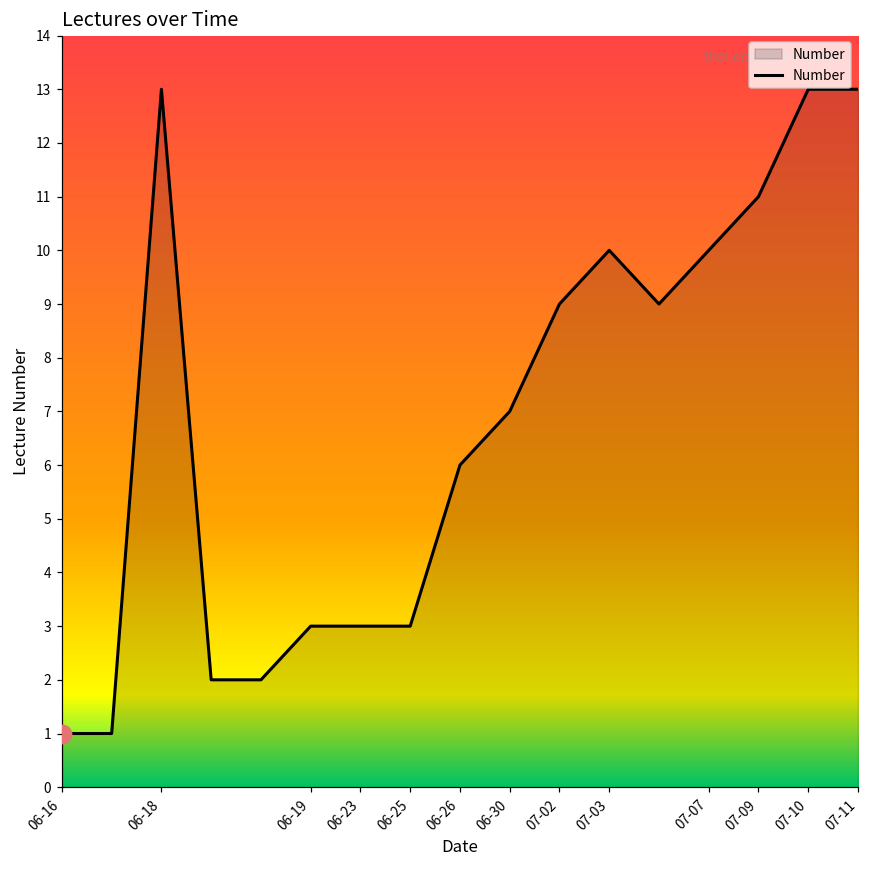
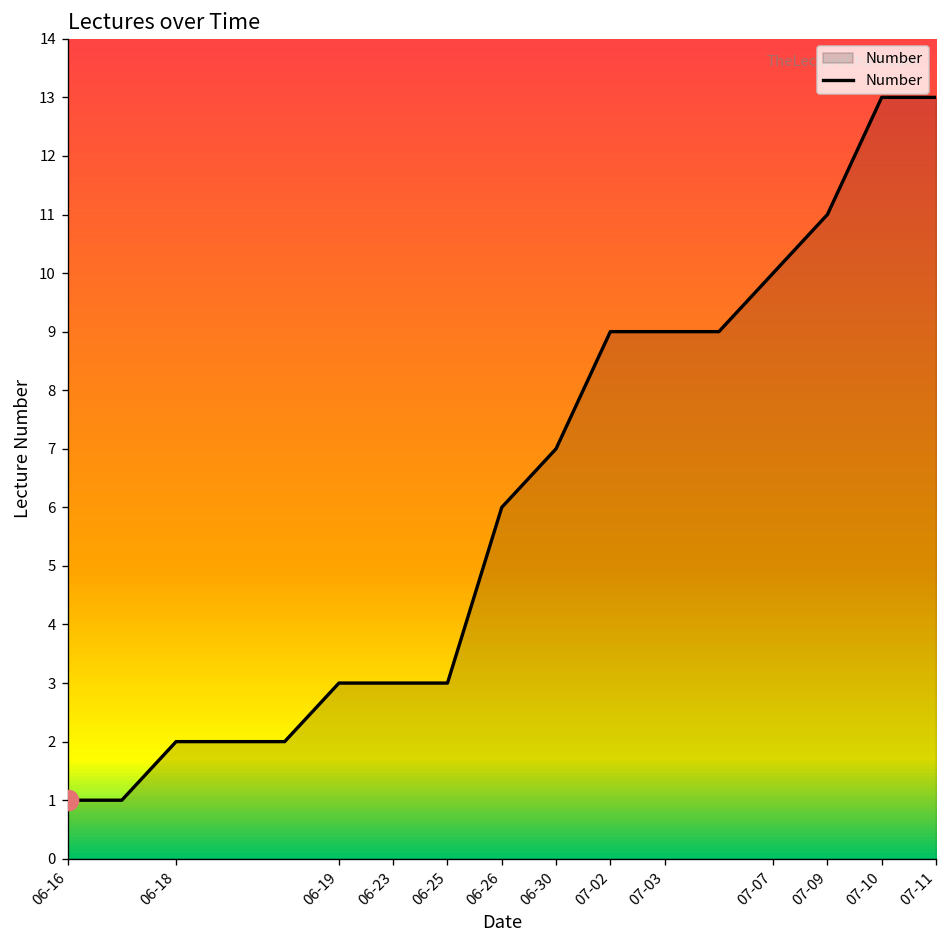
  {
    "Number": {
-     "06-18": 13,
+     "06-18": 2,
      "06-19": 3,
      "06-23": 3,
      "06-25": 3,
      "06-26": 6,
      "06-30": 7,
      "07-02": 9,
-     "07-03": 10,
+     "07-03": 9,
      "07-07": 10,
      "07-09": 11,
      "07-10": 13,
      "07-11": 13
    }
  }
